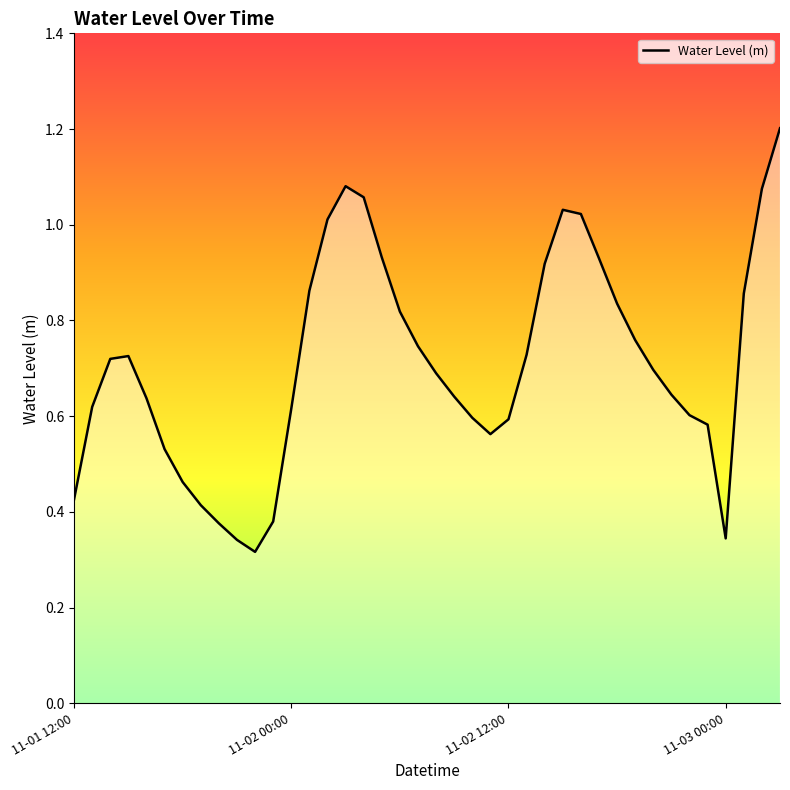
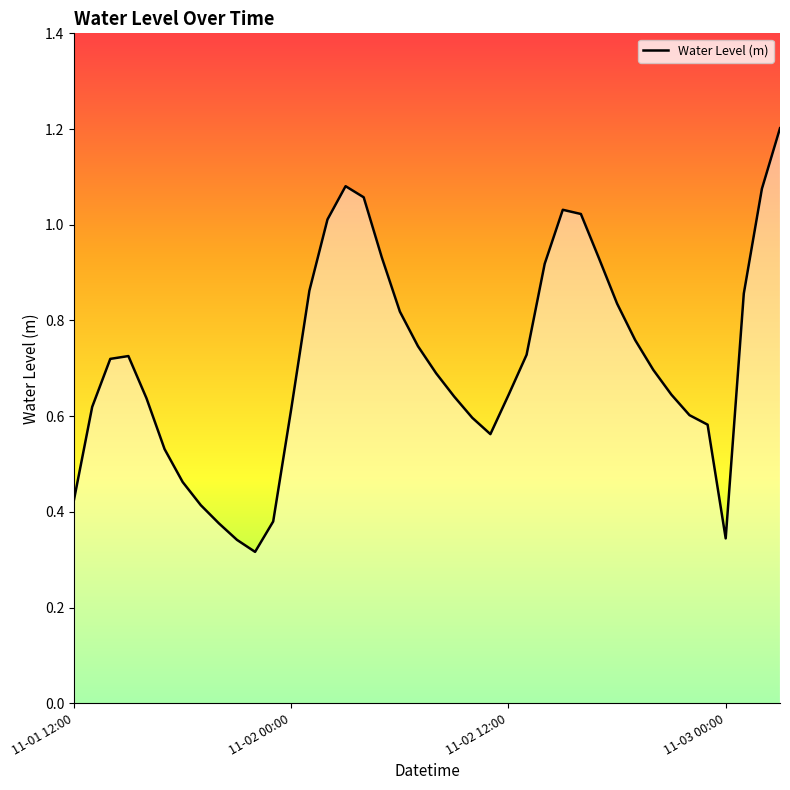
  {
    "11-01 12:00": 0.43,
    "11-02 00:00": 0.62,
-   "11-02 12:00": 0.59,
+   "11-02 12:00": 0.64,
    "11-03 00:00": 0.34
  }
